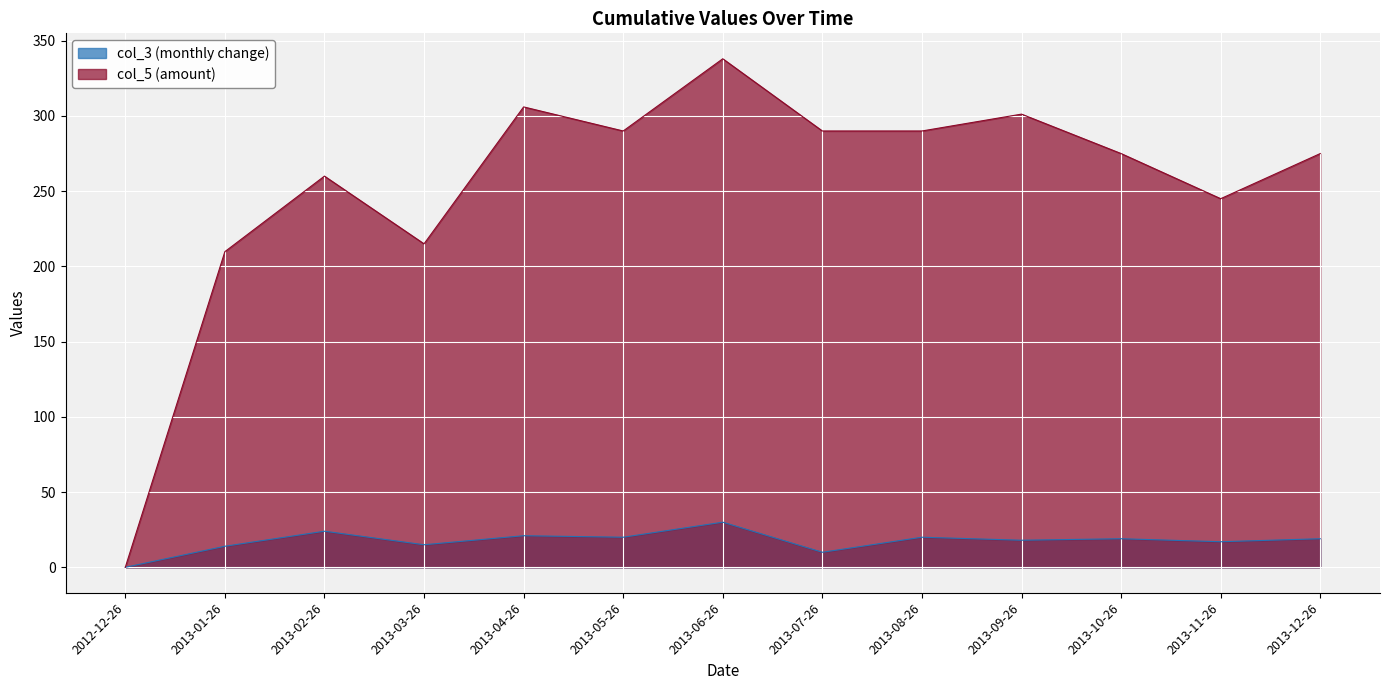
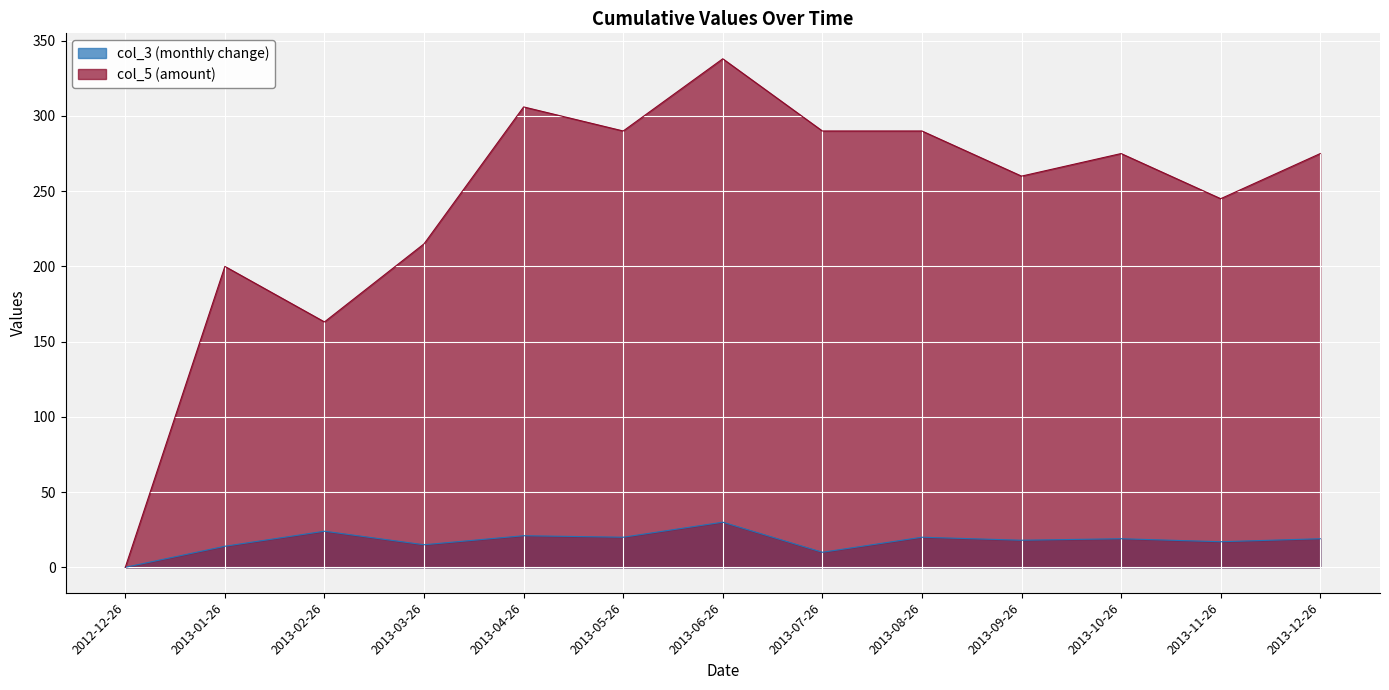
  {
    "col_3 (monthly change)": {
      "2013-01-26": 14,
      "2013-02-26": 24,
      "2013-03-26": 15,
      "2013-04-26": 21,
      "2013-05-26": 20,
      "2013-06-26": 30,
      "2013-07-26": 10,
      "2013-08-26": 20,
      "2013-09-26": 18,
      "2013-10-26": 19,
      "2013-11-26": 17,
      "2013-12-26": 19
    },
    "col_5 (amount)": {
-     "2013-01-26": 210,
-     "2013-02-26": 260,
+     "2013-01-26": 200,
+     "2013-02-26": 163,
      "2013-03-26": 215,
      "2013-04-26": 306,
      "2013-05-26": 290,
      "2013-06-26": 338,
      "2013-07-26": 290,
      "2013-08-26": 290,
-     "2013-09-26": 301,
+     "2013-09-26": 260,
      "2013-10-26": 275,
      "2013-11-26": 245,
      "2013-12-26": 275
    }
  }
